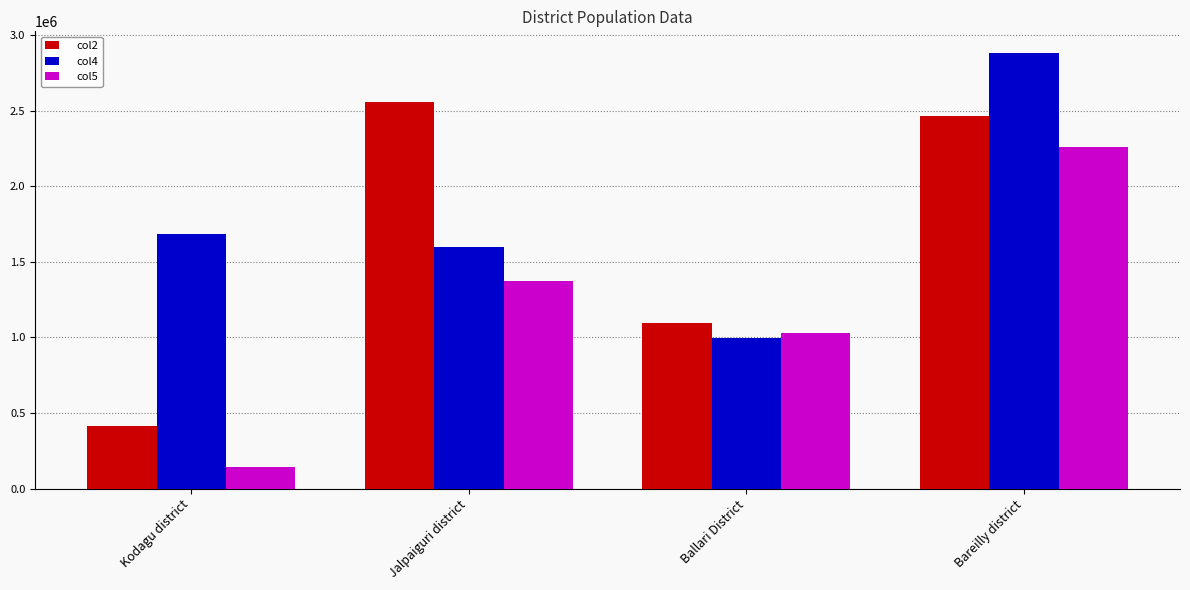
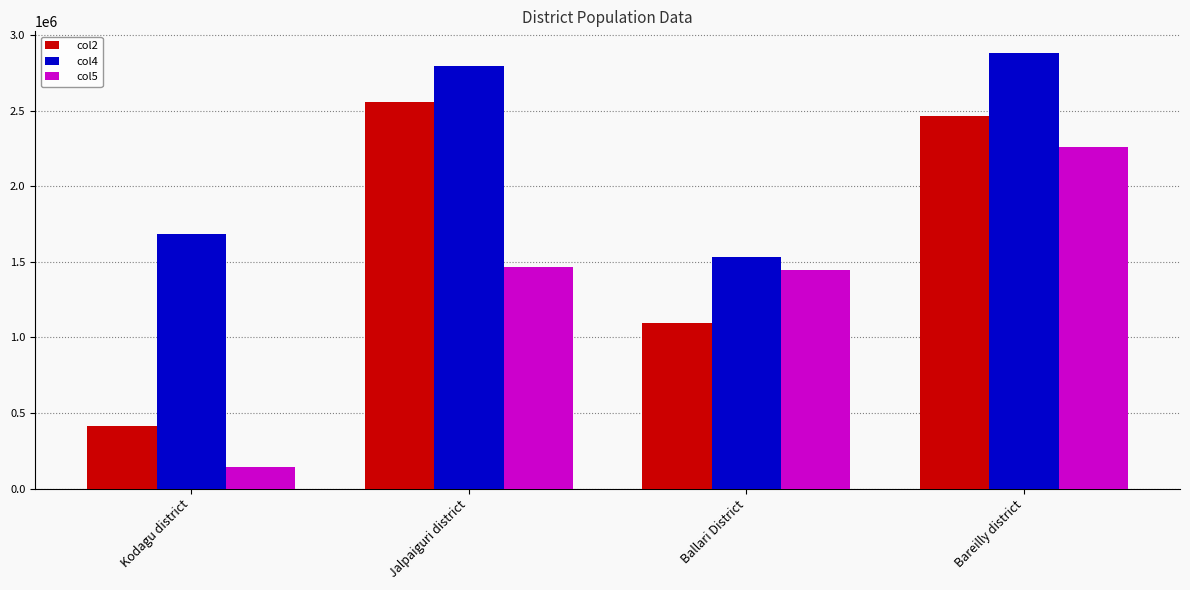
  {
    "col2": {
      "Kodagu district": 410000,
      "Jalpaiguri district": 2560000,
      "Ballari District": 1100000,
      "Bareilly district": 2460000
    },
    "col4": {
      "Kodagu district": 1680000,
-     "Jalpaiguri district": 1600000,
-     "Ballari District": 1000000,
+     "Jalpaiguri district": 2790000,
+     "Ballari District": 1530000,
      "Bareilly district": 2880000
    },
    "col5": {
      "Kodagu district": 140000,
-     "Jalpaiguri district": 1370000,
-     "Ballari District": 1030000,
+     "Jalpaiguri district": 1460000,
+     "Ballari District": 1440000,
      "Bareilly district": 2260000
    }
  }
